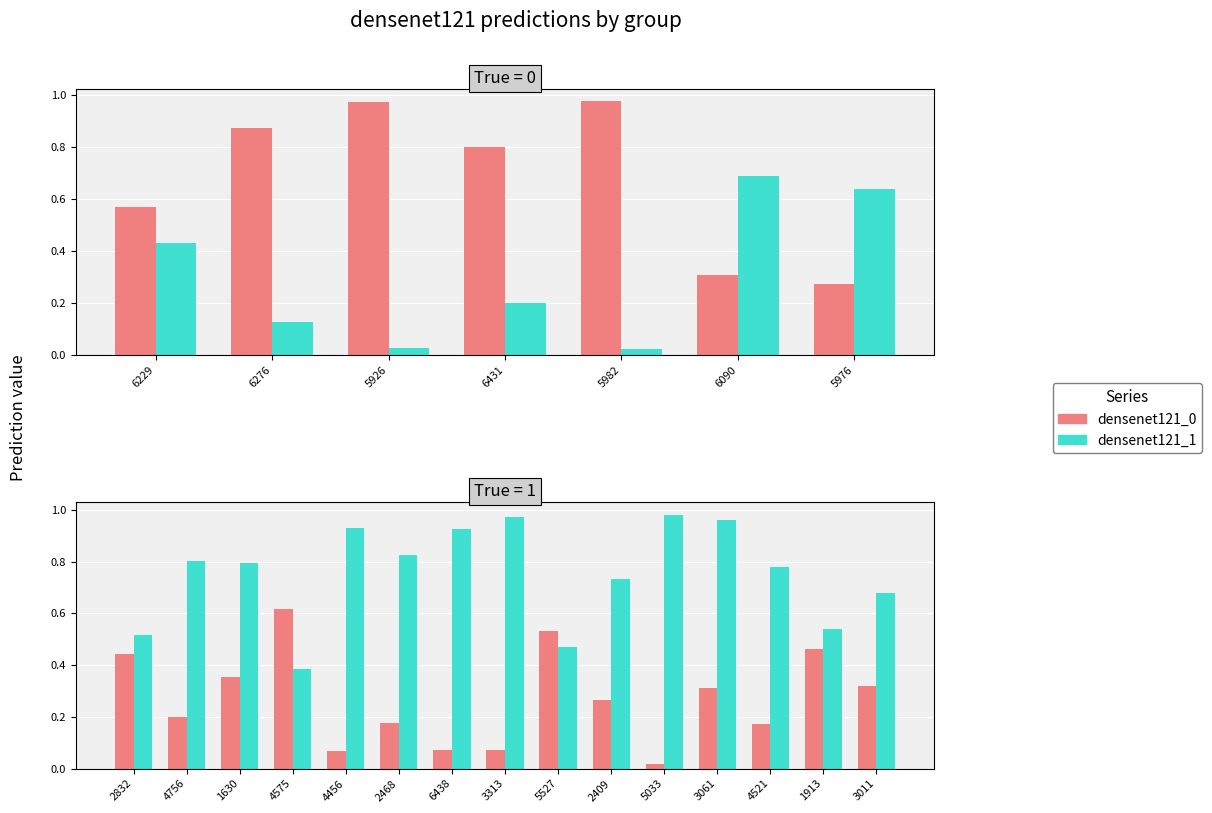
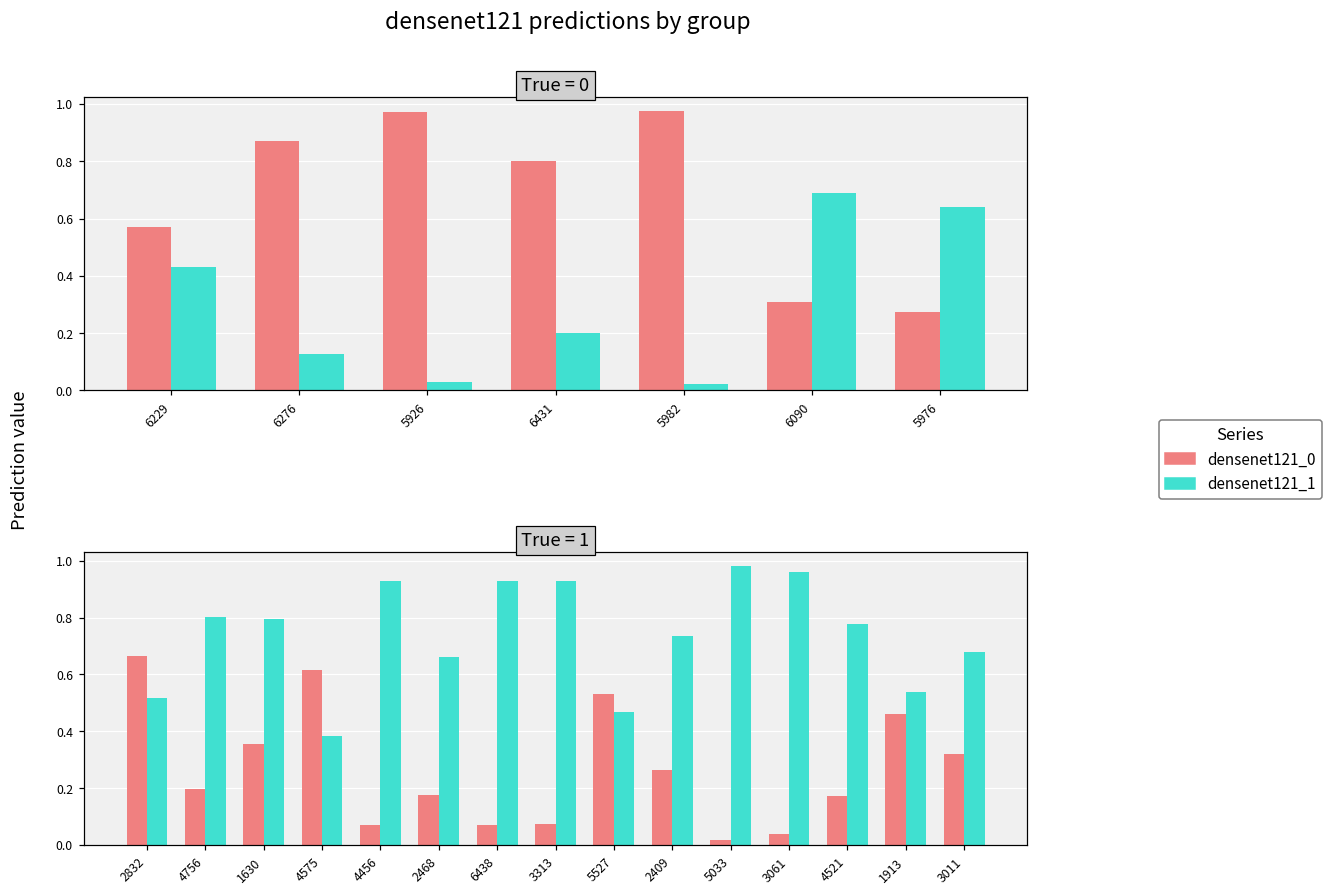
  {
    "True = 0": {
      "densenet121_0": {
        "6229": 0.57,
        "6276": 0.87,
        "5926": 0.97,
        "6431": 0.80,
        "5982": 0.98,
        "6090": 0.31,
        "5976": 0.28
      },
      "densenet121_1": {
        "6229": 0.43,
        "6276": 0.13,
        "5926": 0.03,
        "6431": 0.20,
        "5982": 0.02,
        "6090": 0.69,
        "5976": 0.64
      }
    },
    "True = 1": {
      "densenet121_0": {
-       "2832": 0.44,
+       "2832": 0.66,
        "4756": 0.20,
        "1630": 0.35,
        "4575": 0.62,
        "4456": 0.07,
        "2468": 0.18,
        "6438": 0.07,
        "3313": 0.07,
        "5527": 0.53,
        "2409": 0.27,
        "5033": 0.02,
-       "3061": 0.31,
+       "3061": 0.04,
        "4521": 0.17,
        "1913": 0.46,
        "3011": 0.32
      },
      "densenet121_1": {
        "2832": 0.52,
        "4756": 0.80,
        "1630": 0.79,
        "4575": 0.38,
        "4456": 0.93,
-       "2468": 0.82,
+       "2468": 0.66,
        "6438": 0.93,
-       "3313": 0.97,
+       "3313": 0.93,
        "5527": 0.47,
        "2409": 0.73,
        "5033": 0.98,
        "3061": 0.96,
        "4521": 0.78,
        "1913": 0.54,
        "3011": 0.68
      }
    }
  }
